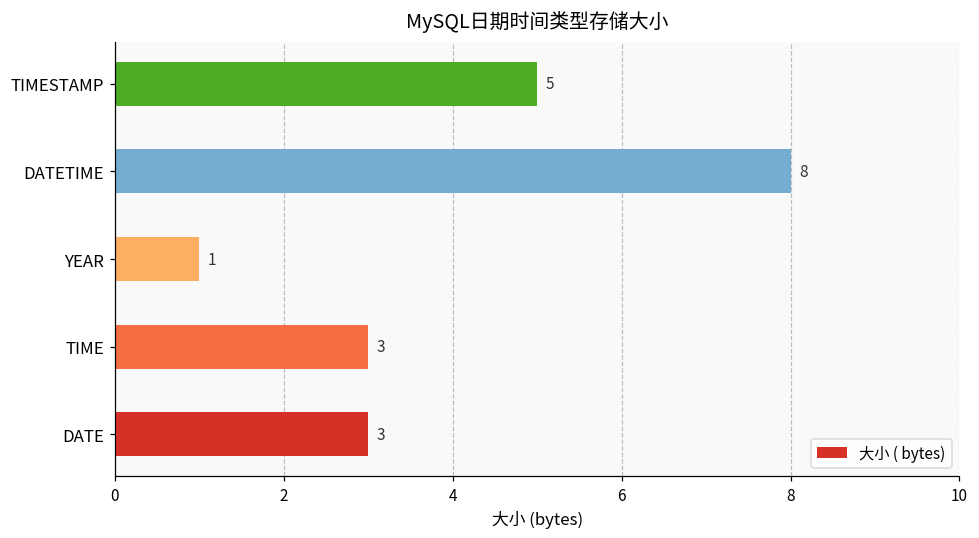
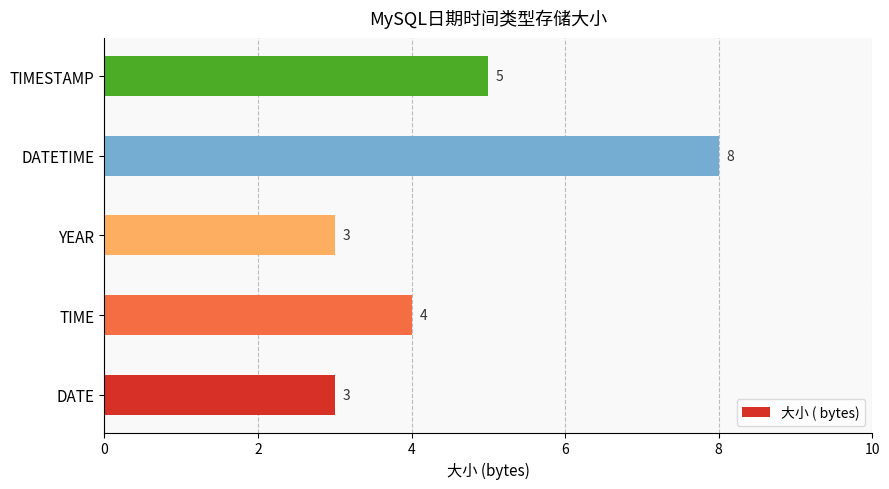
  {
    "TIMESTAMP": 5,
    "DATETIME": 8,
-   "YEAR": 1,
-   "TIME": 3,
+   "YEAR": 3,
+   "TIME": 4,
    "DATE": 3
  }
